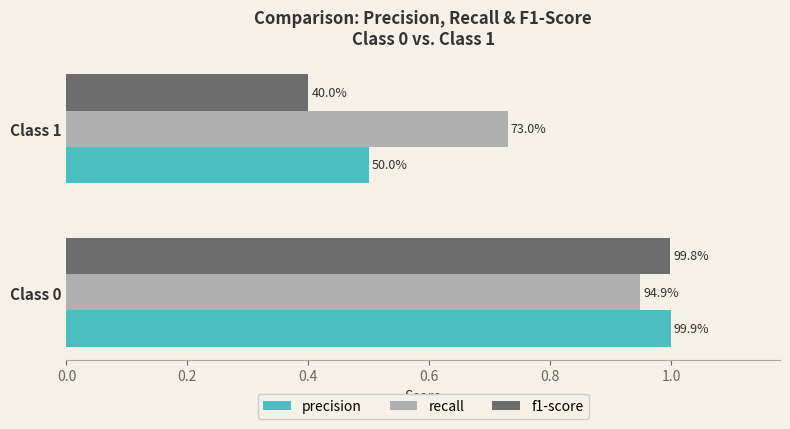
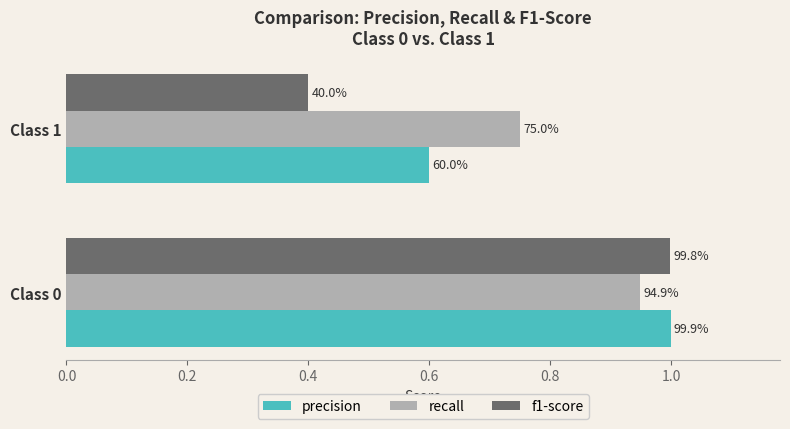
  {
    "precision": {
-     "Class 1": "50.0%",
+     "Class 1": "60.0%",
      "Class 0": "99.9%"
    },
    "recall": {
-     "Class 1": "73.0%",
+     "Class 1": "75.0%",
      "Class 0": "94.9%"
    },
    "f1-score": {
      "Class 1": "40.0%",
      "Class 0": "99.8%"
    }
  }
